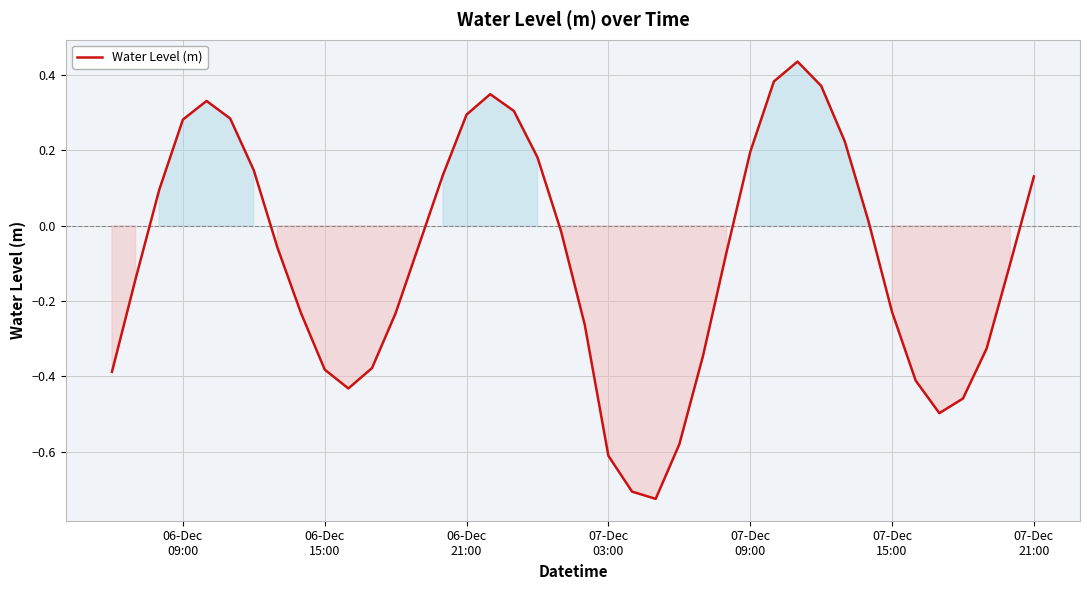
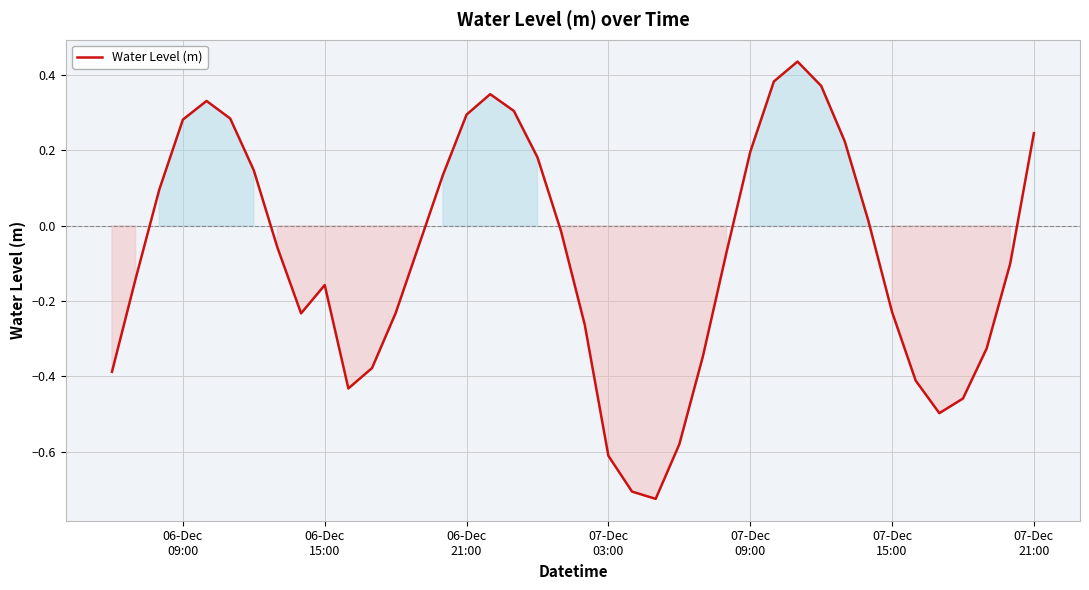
  {
    "06-Dec 09:00": 0.28,
-   "06-Dec 15:00": -0.38,
+   "06-Dec 15:00": -0.16,
    "06-Dec 21:00": 0.30,
    "07-Dec 03:00": -0.61,
    "07-Dec 09:00": 0.20,
    "07-Dec 15:00": -0.23,
-   "07-Dec 21:00": 0.13
+   "07-Dec 21:00": 0.25
  }
